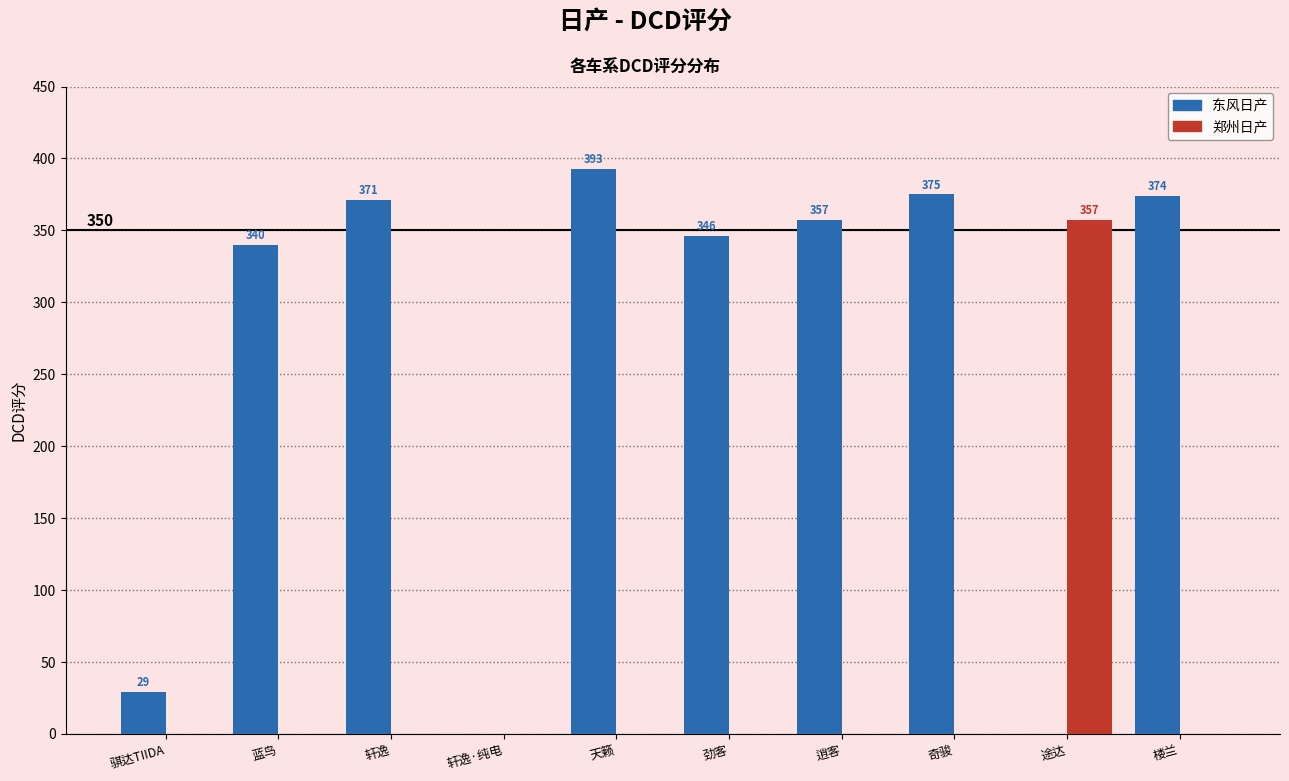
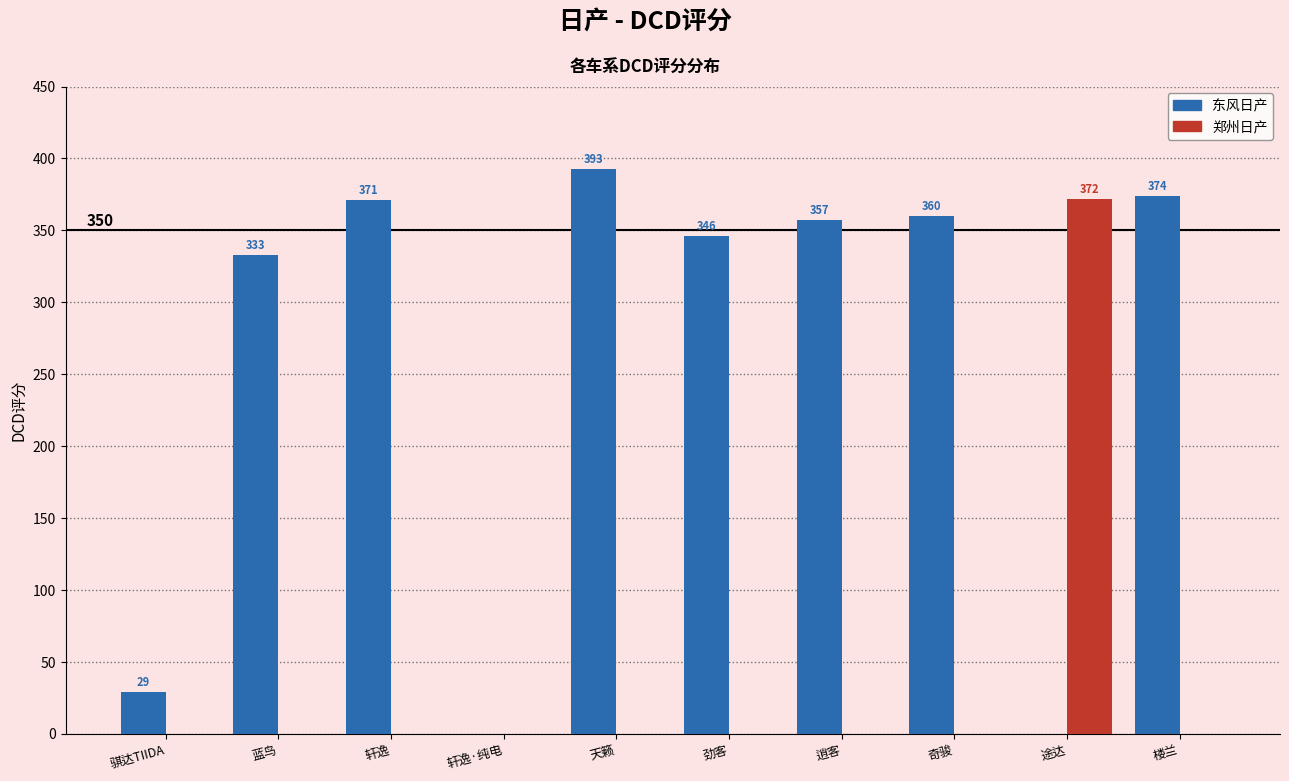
  {
    "东风日产": {
      "骐达TIIDA": 29,
-     "蓝鸟": 340,
+     "蓝鸟": 333,
      "轩逸": 371,
      "天籁": 393,
      "劲客": 346,
      "逍客": 357,
-     "奇骏": 375,
+     "奇骏": 360,
      "楼兰": 374
    },
    "郑州日产": {
-     "途达": 357
+     "途达": 372
    }
  }
